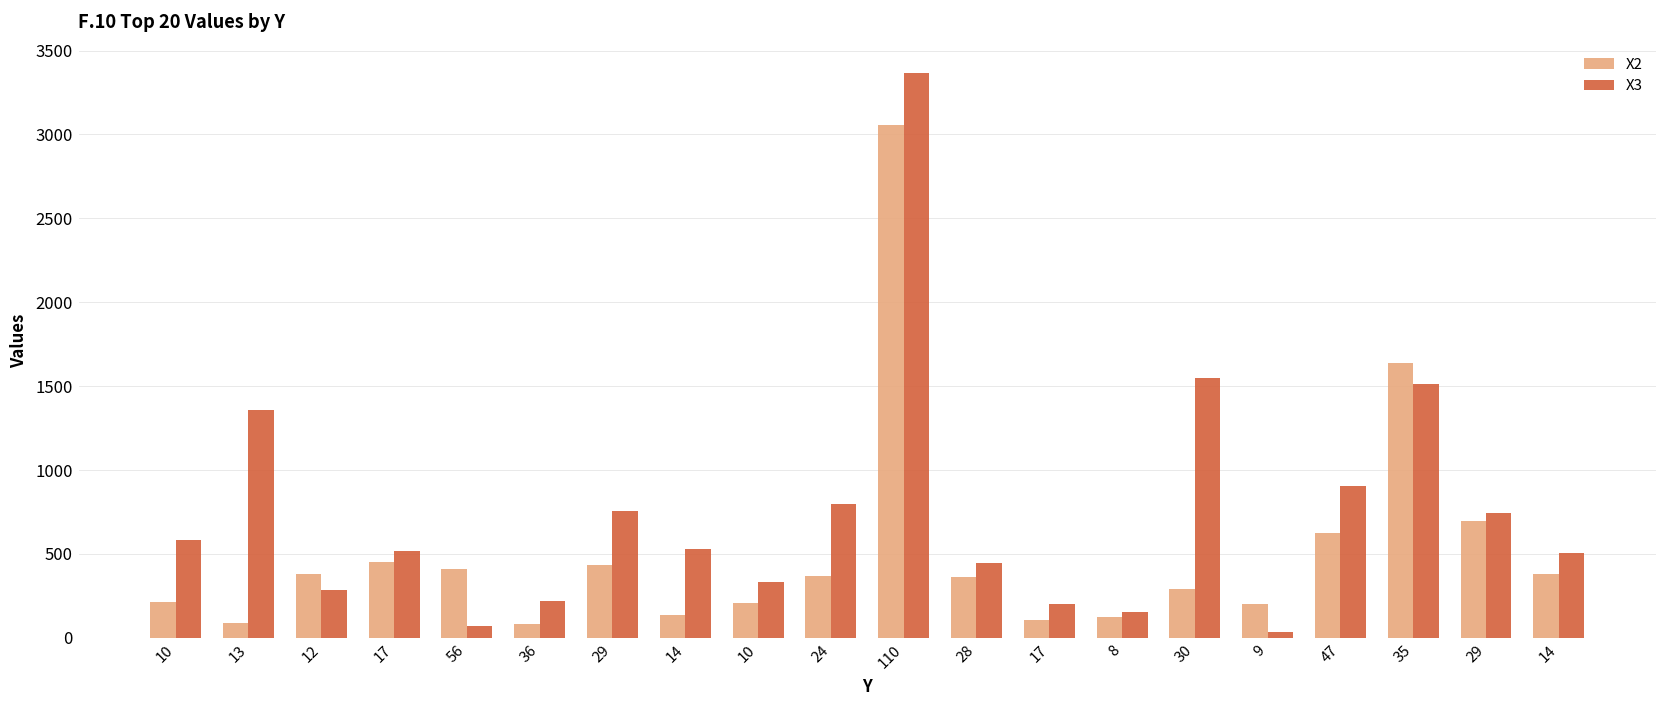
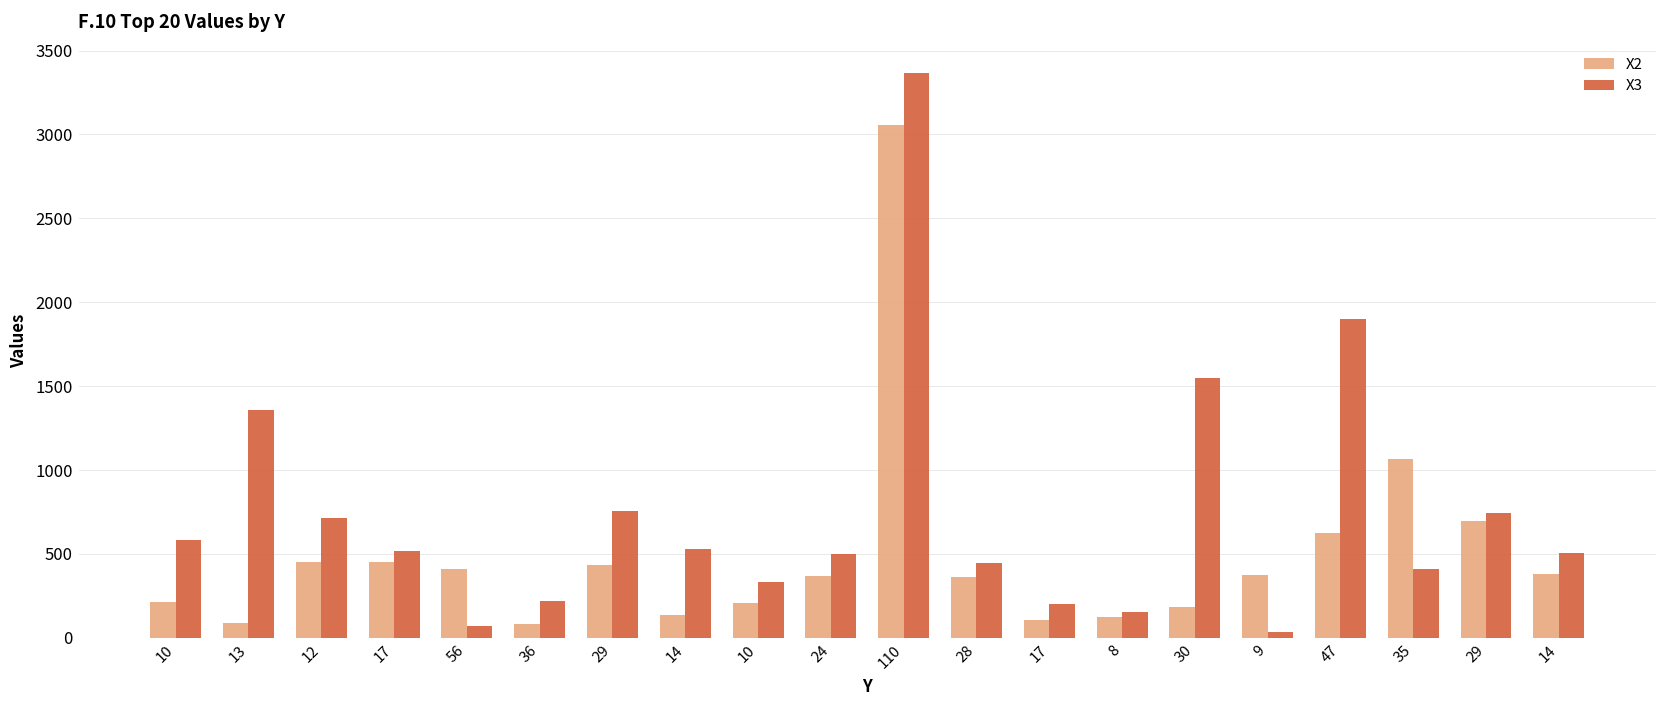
  {
    "X2": {
      "13": 90,
-     "12": 380,
+     "12": 450,
      "56": 410,
      "36": 80,
      "24": 370,
      "110": 3050,
      "28": 360,
      "8": 130,
-     "30": 290,
-     "9": 200,
+     "30": 190,
+     "9": 380,
      "47": 630,
-     "35": 1640
+     "35": 1060
    },
    "X3": {
      "13": 1360,
-     "12": 290,
+     "12": 720,
      "56": 70,
      "36": 220,
-     "24": 800,
+     "24": 500,
      "110": 3370,
      "28": 450,
      "8": 160,
      "30": 1550,
      "9": 40,
-     "47": 910,
-     "35": 1510
+     "47": 1900,
+     "35": 410
    }
  }
